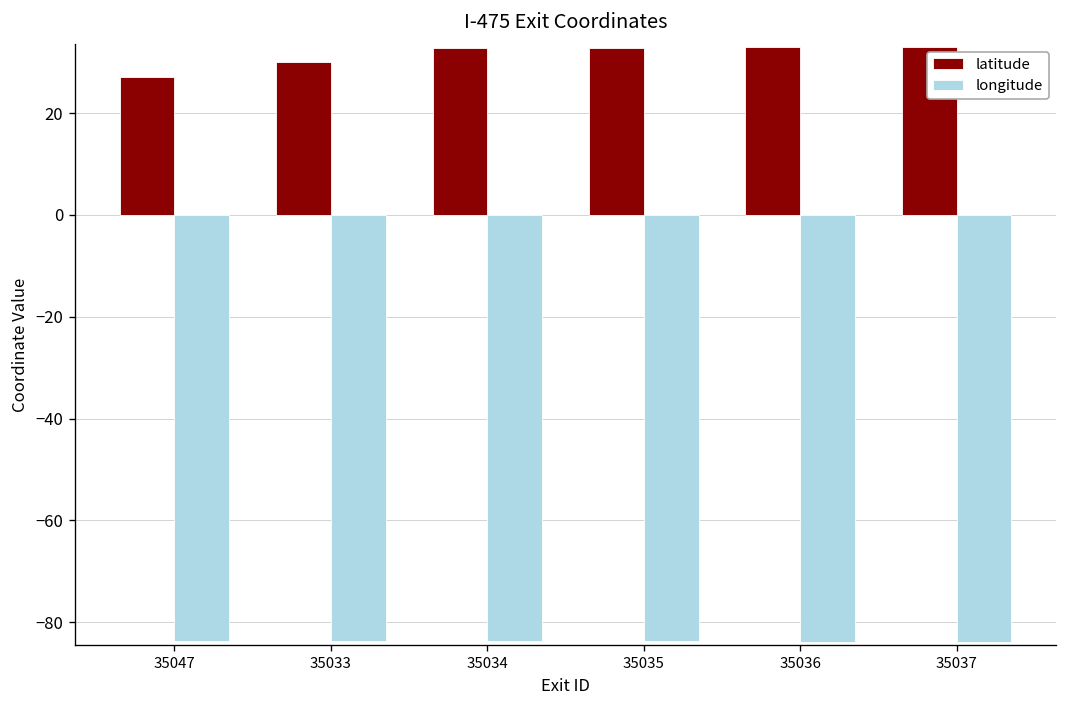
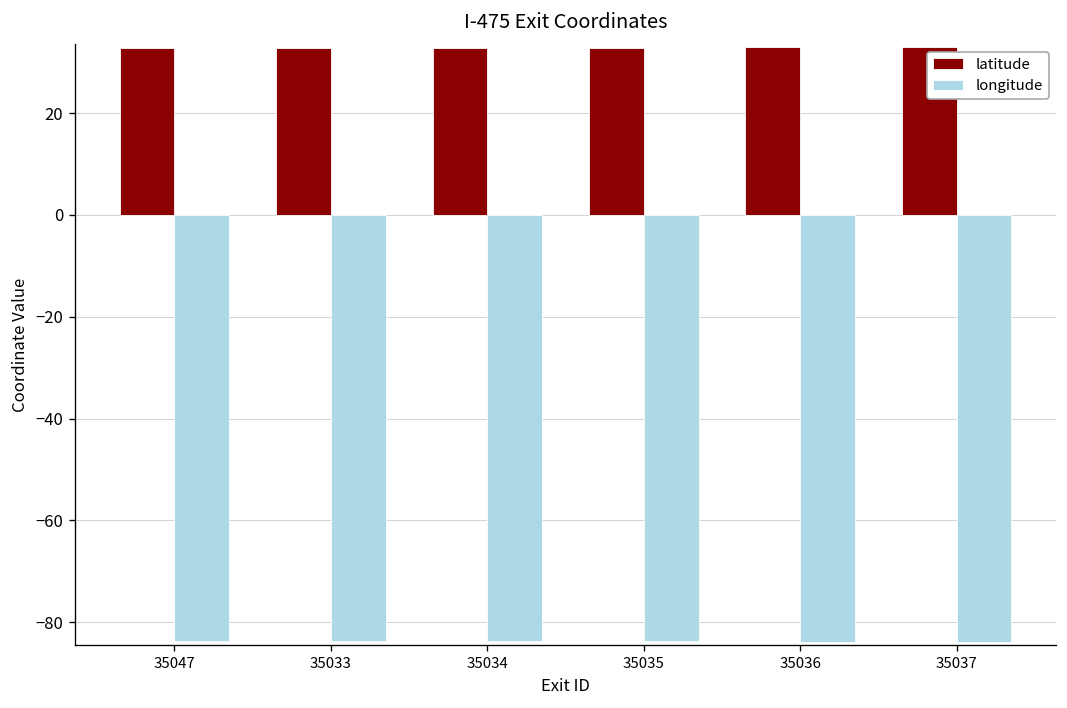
  {
    "latitude": {
-     "35047": 27,
-     "35033": 30,
+     "35047": 33,
+     "35033": 33,
      "35034": 33,
      "35035": 33,
      "35036": 33,
      "35037": 33
    },
    "longitude": {
      "35047": -84,
      "35033": -84,
      "35034": -84,
      "35035": -84,
      "35036": -84,
      "35037": -84
    }
  }
